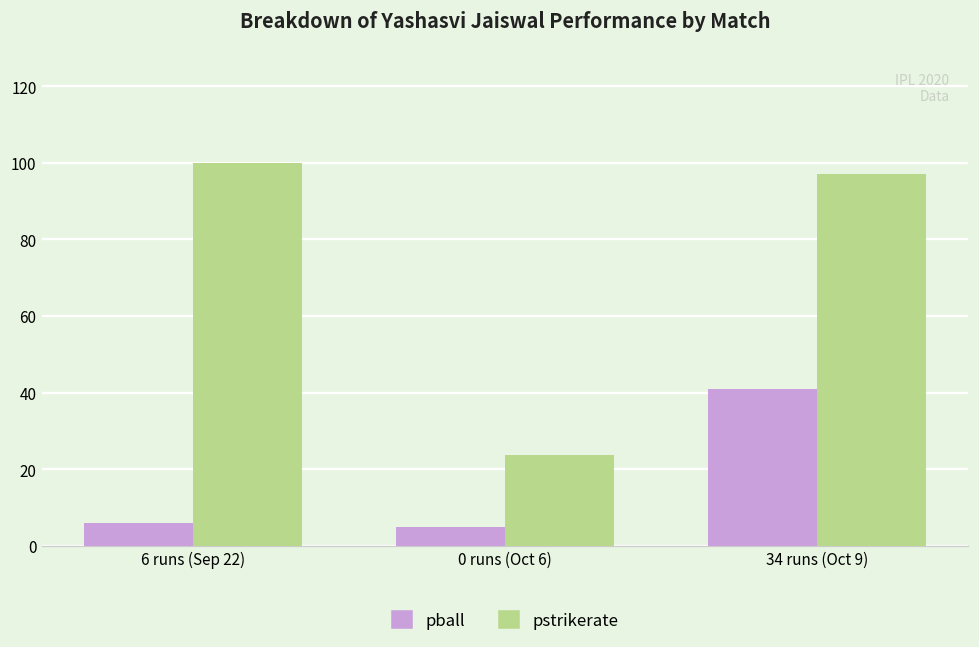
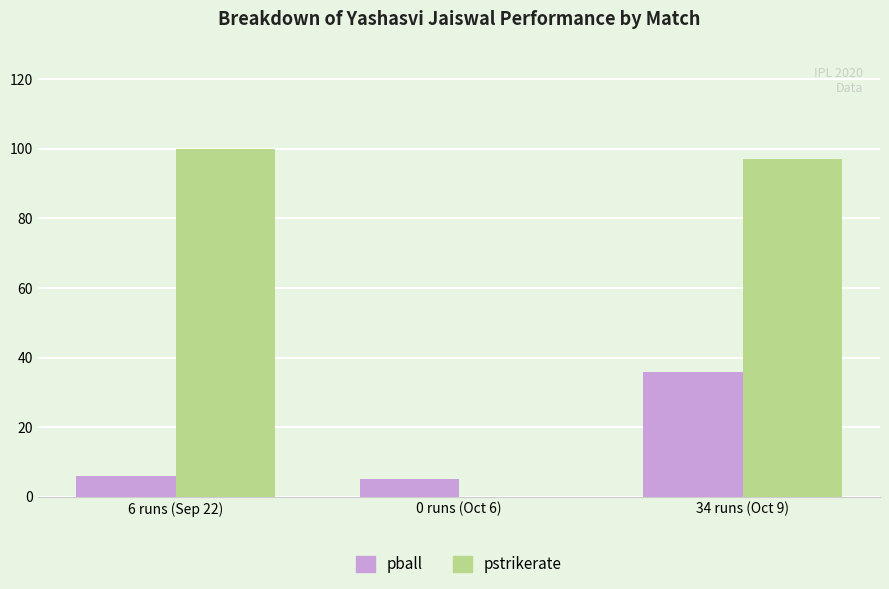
  {
    "pball": {
      "6 runs (Sep 22)": 6,
      "0 runs (Oct 6)": 5,
-     "34 runs (Oct 9)": 41
+     "34 runs (Oct 9)": 36
    },
    "pstrikerate": {
      "6 runs (Sep 22)": 100,
-     "0 runs (Oct 6)": 24,
+     "0 runs (Oct 6)": 0,
      "34 runs (Oct 9)": 97
    }
  }
